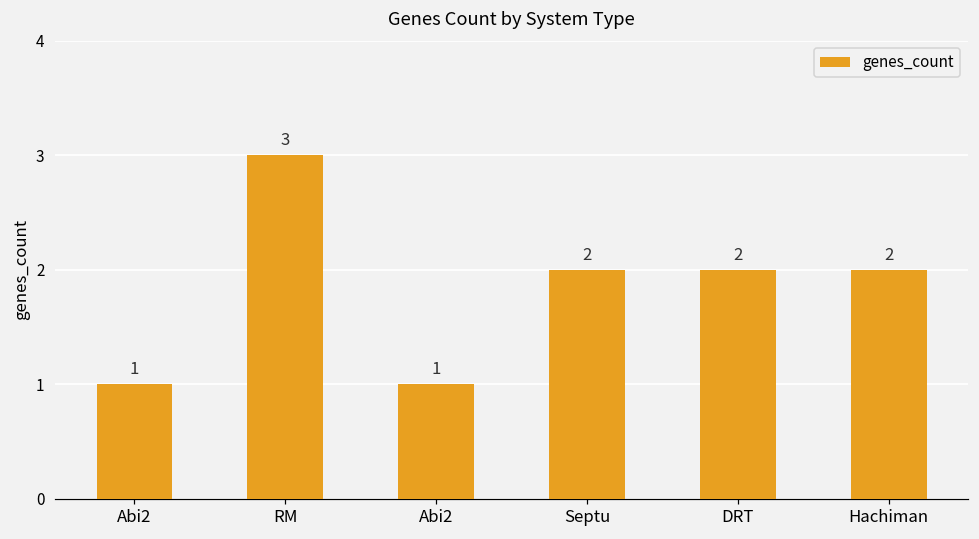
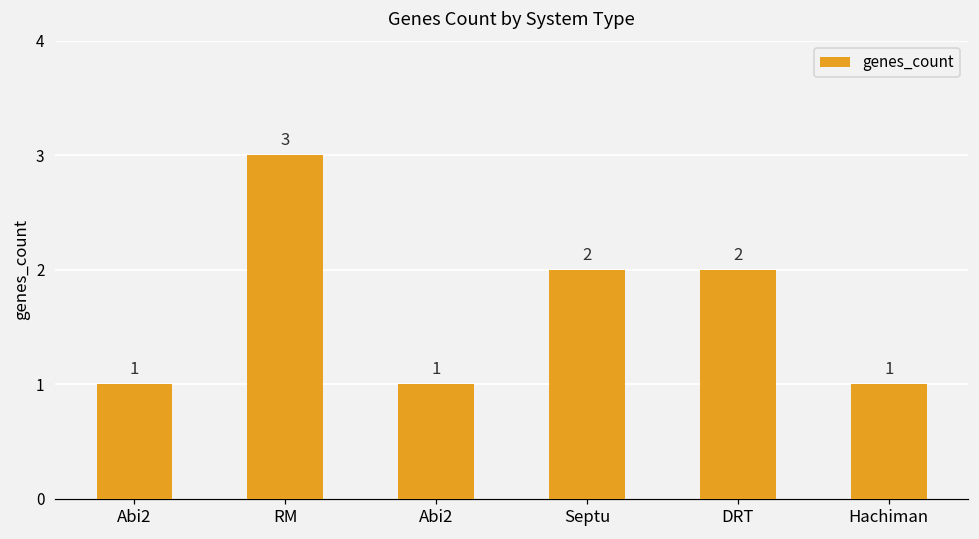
  {
    "RM": 3,
    "Septu": 2,
    "DRT": 2,
-   "Hachiman": 2
+   "Hachiman": 1
  }
